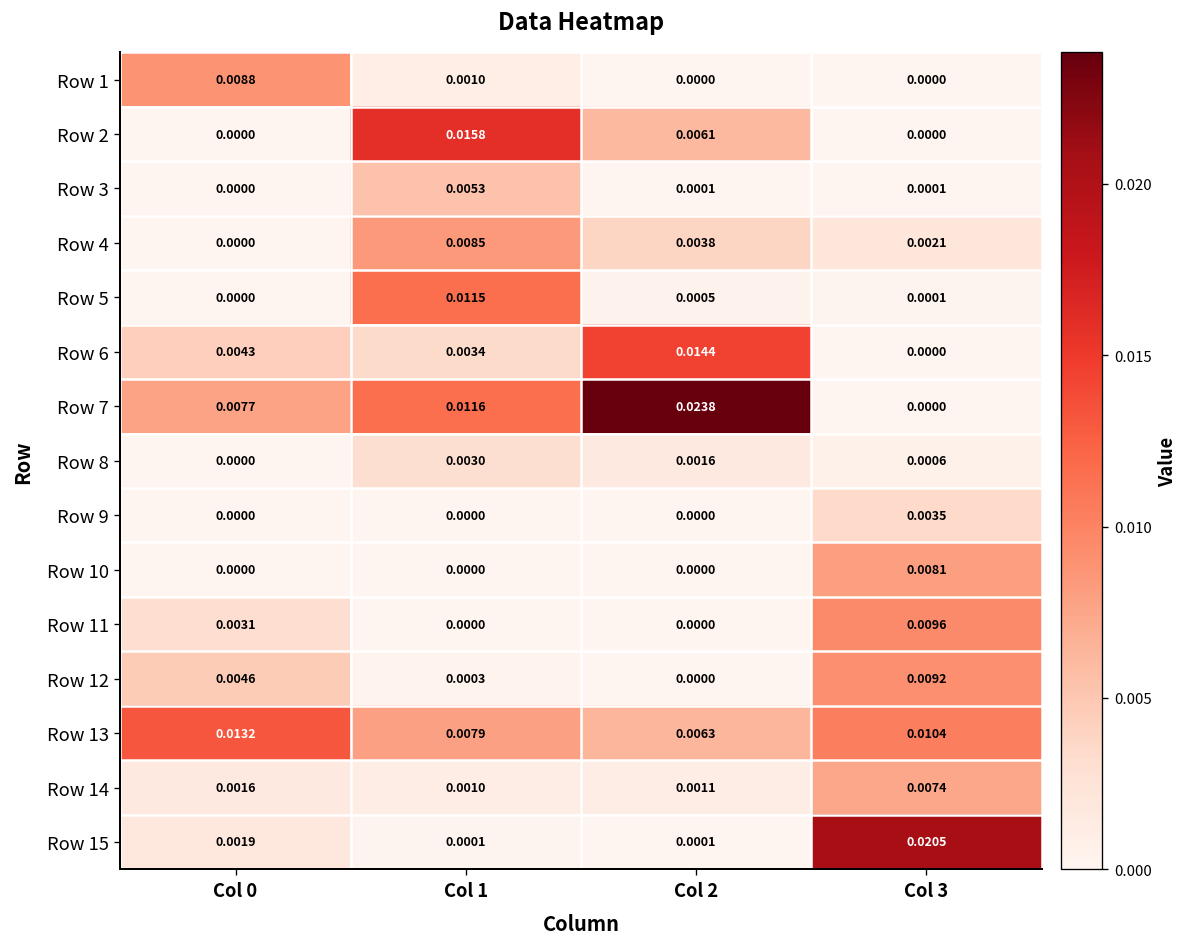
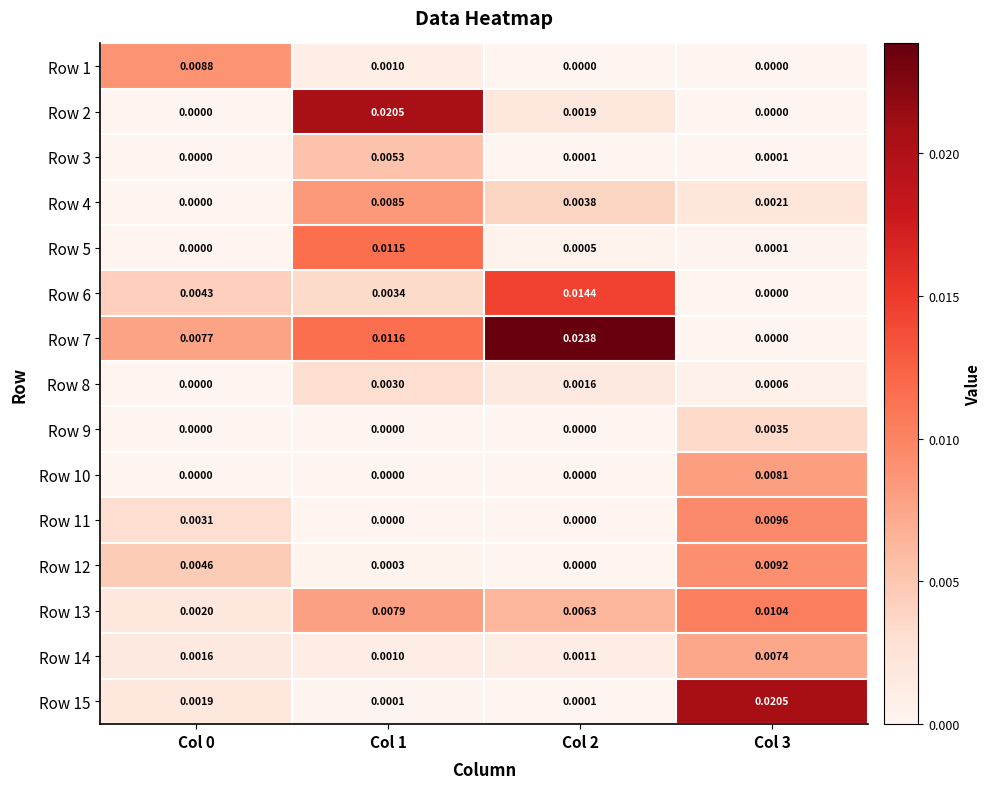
  {
    "Row 1": {
      "Col 0": 0.0088,
      "Col 1": 0.0010,
      "Col 2": 0.0000,
      "Col 3": 0.0000
    },
    "Row 2": {
      "Col 0": 0.0000,
-     "Col 1": 0.0158,
-     "Col 2": 0.0061,
+     "Col 1": 0.0205,
+     "Col 2": 0.0019,
      "Col 3": 0.0000
    },
    "Row 3": {
      "Col 0": 0.0000,
      "Col 1": 0.0053,
      "Col 2": 0.0001,
      "Col 3": 0.0001
    },
    "Row 4": {
      "Col 0": 0.0000,
      "Col 1": 0.0085,
      "Col 2": 0.0038,
      "Col 3": 0.0021
    },
    "Row 5": {
      "Col 0": 0.0000,
      "Col 1": 0.0115,
      "Col 2": 0.0005,
      "Col 3": 0.0001
    },
    "Row 6": {
      "Col 0": 0.0043,
      "Col 1": 0.0034,
      "Col 2": 0.0144,
      "Col 3": 0.0000
    },
    "Row 7": {
      "Col 0": 0.0077,
      "Col 1": 0.0116,
      "Col 2": 0.0238,
      "Col 3": 0.0000
    },
    "Row 8": {
      "Col 0": 0.0000,
      "Col 1": 0.0030,
      "Col 2": 0.0016,
      "Col 3": 0.0006
    },
    "Row 9": {
      "Col 0": 0.0000,
      "Col 1": 0.0000,
      "Col 2": 0.0000,
      "Col 3": 0.0035
    },
    "Row 10": {
      "Col 0": 0.0000,
      "Col 1": 0.0000,
      "Col 2": 0.0000,
      "Col 3": 0.0081
    },
    "Row 11": {
      "Col 0": 0.0031,
      "Col 1": 0.0000,
      "Col 2": 0.0000,
      "Col 3": 0.0096
    },
    "Row 12": {
      "Col 0": 0.0046,
      "Col 1": 0.0003,
      "Col 2": 0.0000,
      "Col 3": 0.0092
    },
    "Row 13": {
-     "Col 0": 0.0132,
+     "Col 0": 0.0020,
      "Col 1": 0.0079,
      "Col 2": 0.0063,
      "Col 3": 0.0104
    },
    "Row 14": {
      "Col 0": 0.0016,
      "Col 1": 0.0010,
      "Col 2": 0.0011,
      "Col 3": 0.0074
    },
    "Row 15": {
      "Col 0": 0.0019,
      "Col 1": 0.0001,
      "Col 2": 0.0001,
      "Col 3": 0.0205
    }
  }
